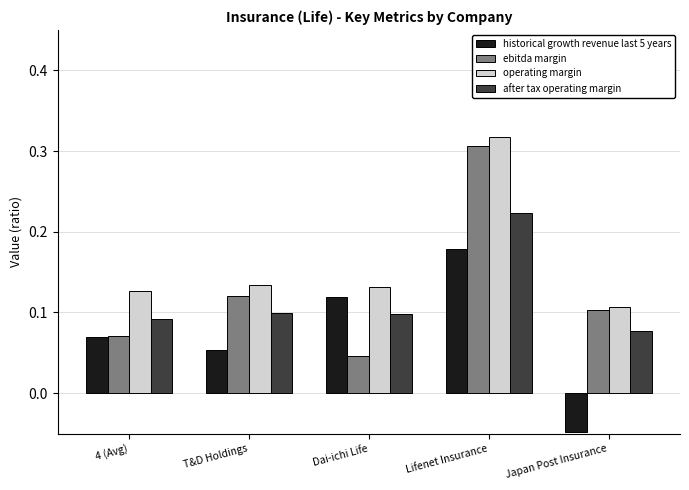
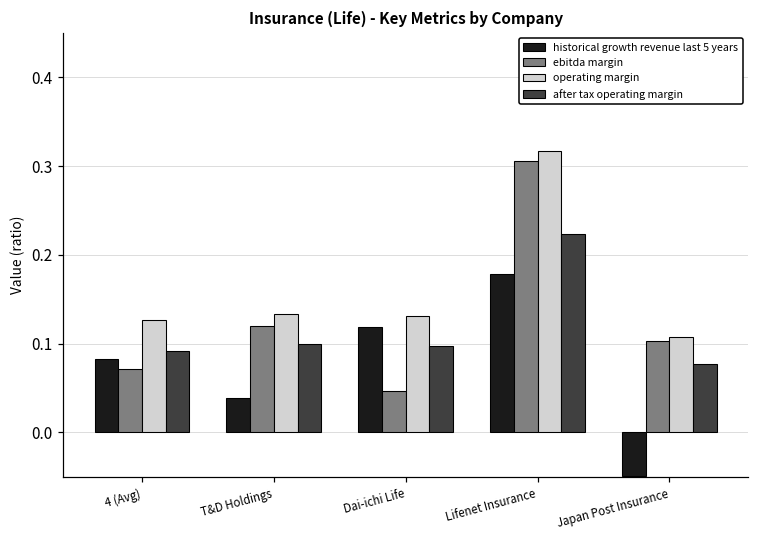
  {
    "historical growth revenue last 5 years": {
-     "4 (Avg)": 0.07,
-     "T&D Holdings": 0.05,
+     "4 (Avg)": 0.08,
+     "T&D Holdings": 0.04,
      "Dai-ichi Life": 0.12,
      "Lifenet Insurance": 0.18,
      "Japan Post Insurance": -0.05
    },
    "ebitda margin": {
      "4 (Avg)": 0.07,
      "T&D Holdings": 0.12,
      "Dai-ichi Life": 0.05,
      "Lifenet Insurance": 0.31,
      "Japan Post Insurance": 0.10
    },
    "operating margin": {
      "4 (Avg)": 0.13,
      "T&D Holdings": 0.13,
      "Dai-ichi Life": 0.13,
      "Lifenet Insurance": 0.32,
      "Japan Post Insurance": 0.11
    },
    "after tax operating margin": {
      "4 (Avg)": 0.09,
      "T&D Holdings": 0.10,
      "Dai-ichi Life": 0.10,
      "Lifenet Insurance": 0.22,
      "Japan Post Insurance": 0.08
    }
  }
